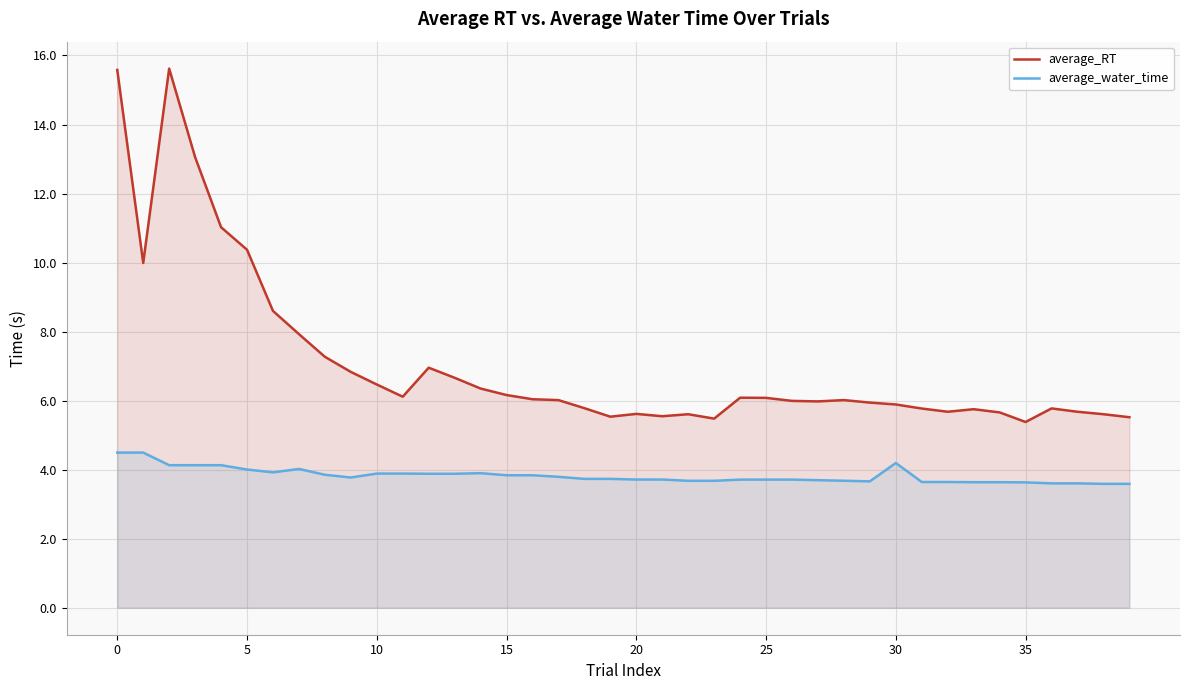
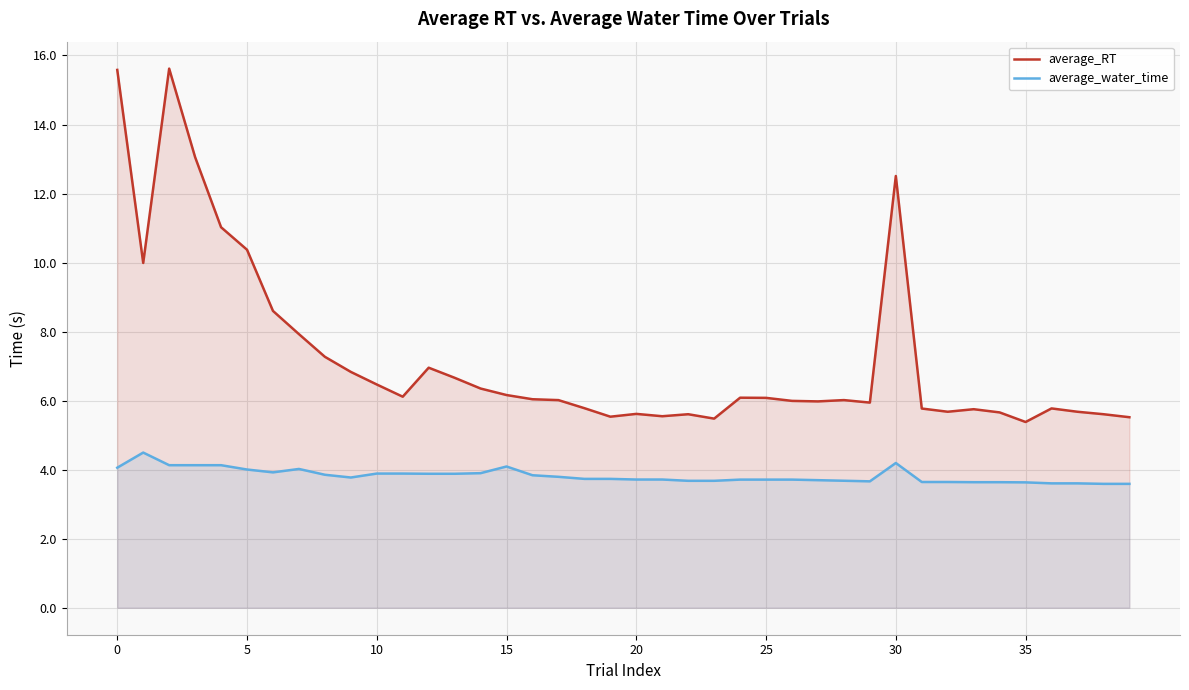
  {
    "average_RT": {
      "0": 15.6,
      "5": 10.4,
      "10": 6.5,
      "15": 6.2,
      "20": 5.6,
      "25": 6.1,
-     "30": 5.9,
+     "30": 12.5,
      "35": 5.4
    },
    "average_water_time": {
-     "0": 4.5,
+     "0": 4.1,
      "5": 4.0,
      "10": 3.9,
-     "15": 3.8,
+     "15": 4.1,
      "20": 3.7,
      "25": 3.7,
      "30": 4.2,
      "35": 3.6
    }
  }
